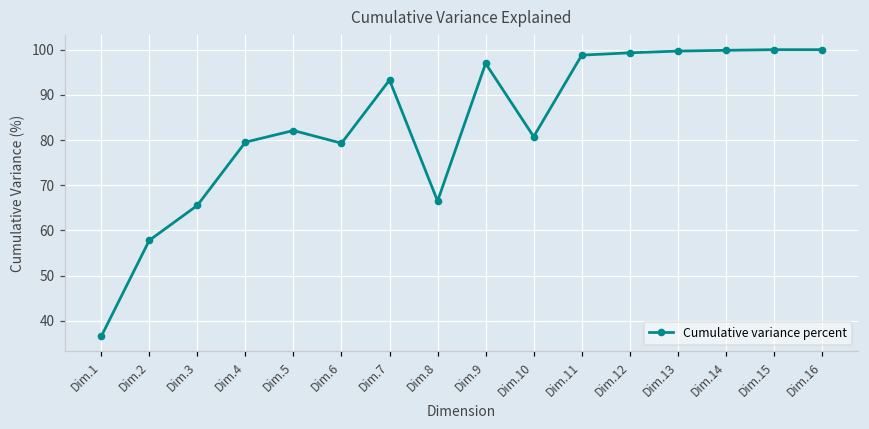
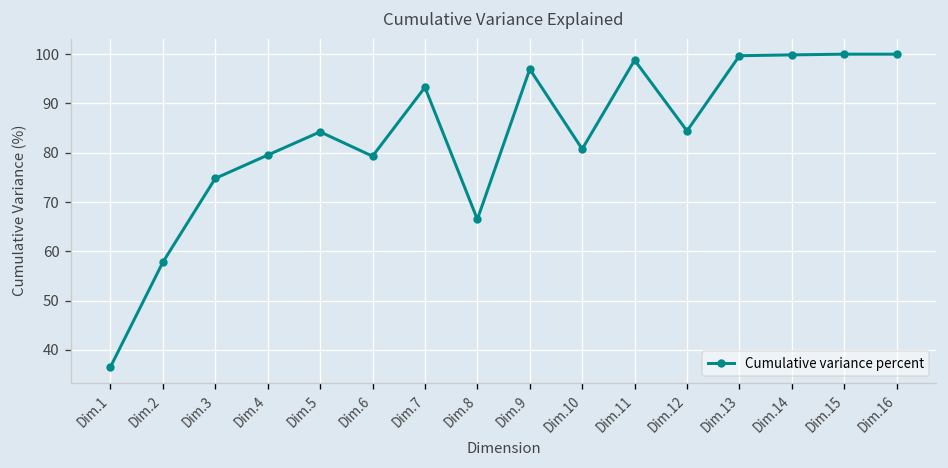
  {
    "Dim.1": 37,
    "Dim.2": 58,
-   "Dim.3": 66,
+   "Dim.3": 75,
    "Dim.4": 80,
-   "Dim.5": 82,
+   "Dim.5": 84,
    "Dim.6": 79,
    "Dim.7": 93,
    "Dim.8": 67,
    "Dim.9": 97,
    "Dim.10": 81,
    "Dim.11": 99,
-   "Dim.12": 99,
+   "Dim.12": 84,
    "Dim.13": 100,
    "Dim.14": 100,
    "Dim.15": 100,
    "Dim.16": 100
  }
